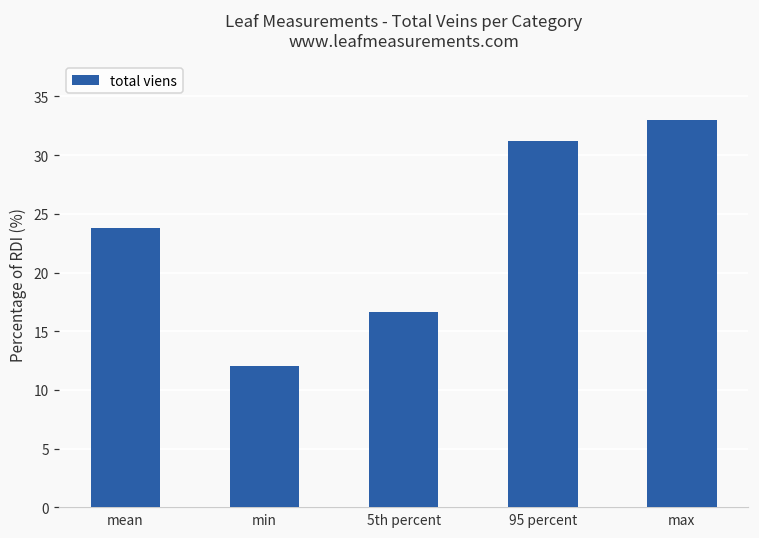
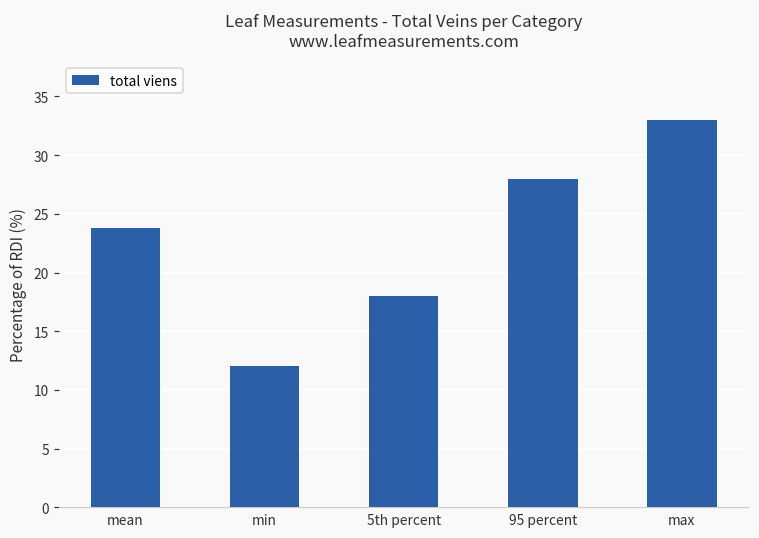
  {
    "mean": 23.8,
    "min": 12.0,
-   "5th percent": 16.6,
-   "95 percent": 31.2,
+   "5th percent": 18.0,
+   "95 percent": 28.0,
    "max": 33.0
  }
